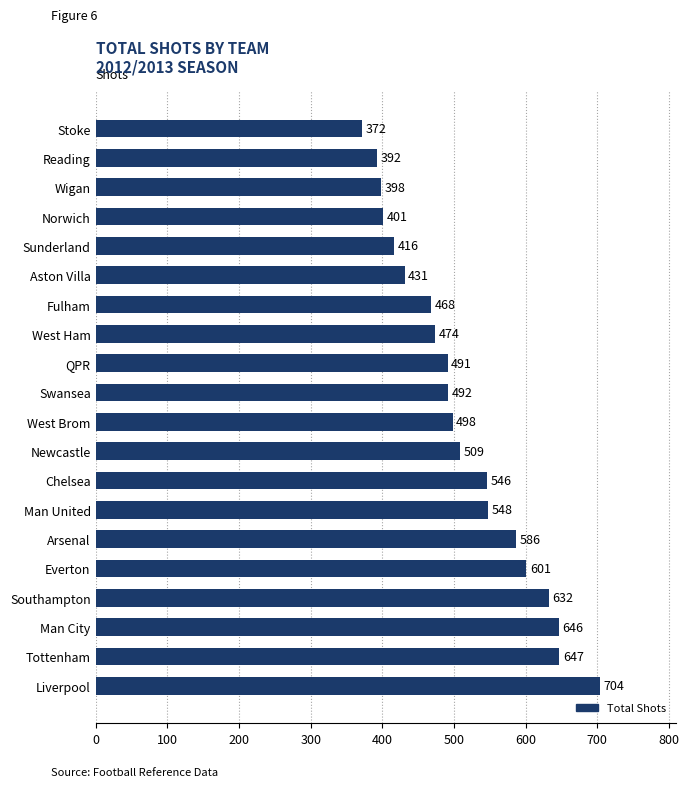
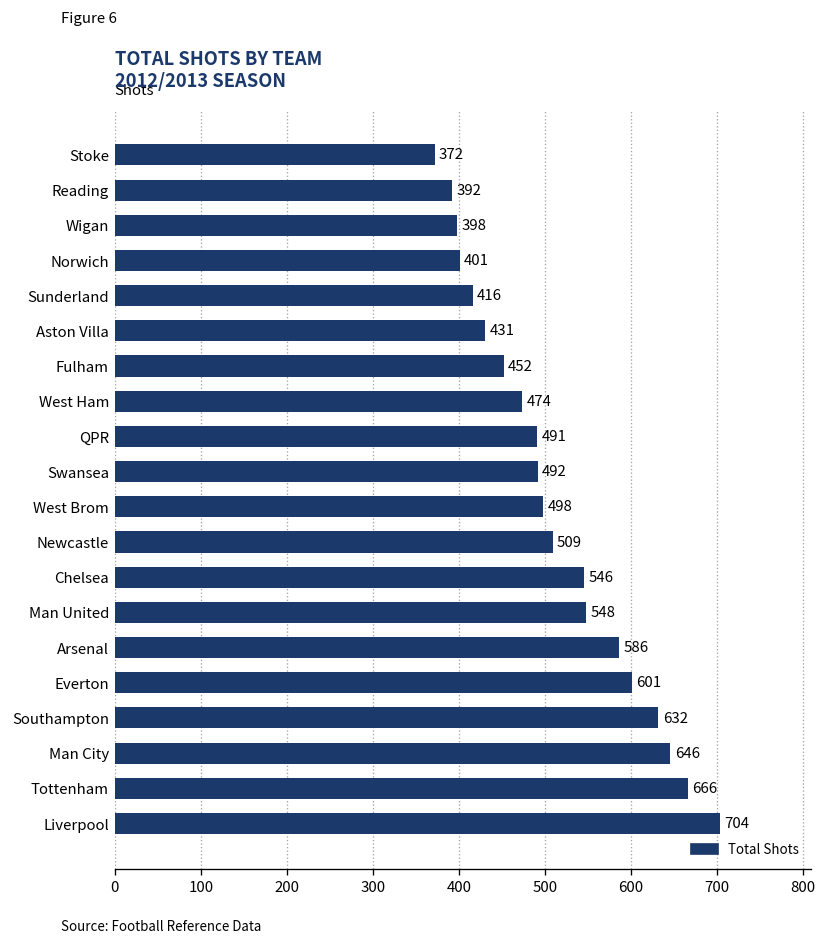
  {
    "Stoke": 372,
    "Reading": 392,
    "Wigan": 398,
    "Norwich": 401,
    "Sunderland": 416,
    "Aston Villa": 431,
-   "Fulham": 468,
+   "Fulham": 452,
    "West Ham": 474,
    "QPR": 491,
    "Swansea": 492,
    "West Brom": 498,
    "Newcastle": 509,
    "Chelsea": 546,
    "Man United": 548,
    "Arsenal": 586,
    "Everton": 601,
    "Southampton": 632,
    "Man City": 646,
-   "Tottenham": 647,
+   "Tottenham": 666,
    "Liverpool": 704
  }
